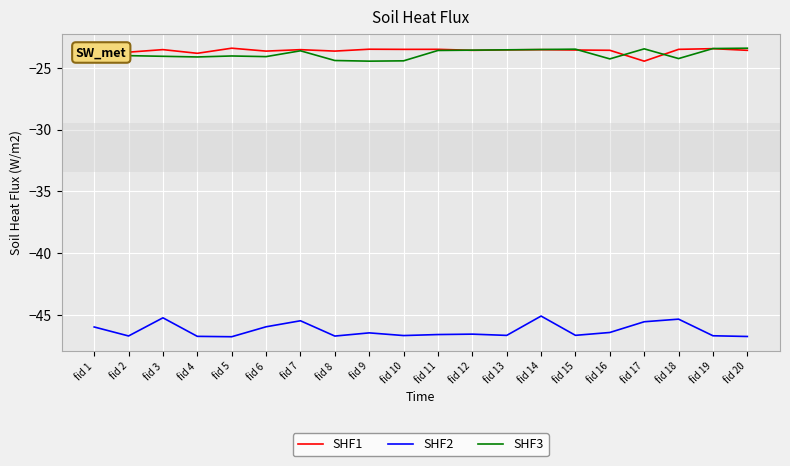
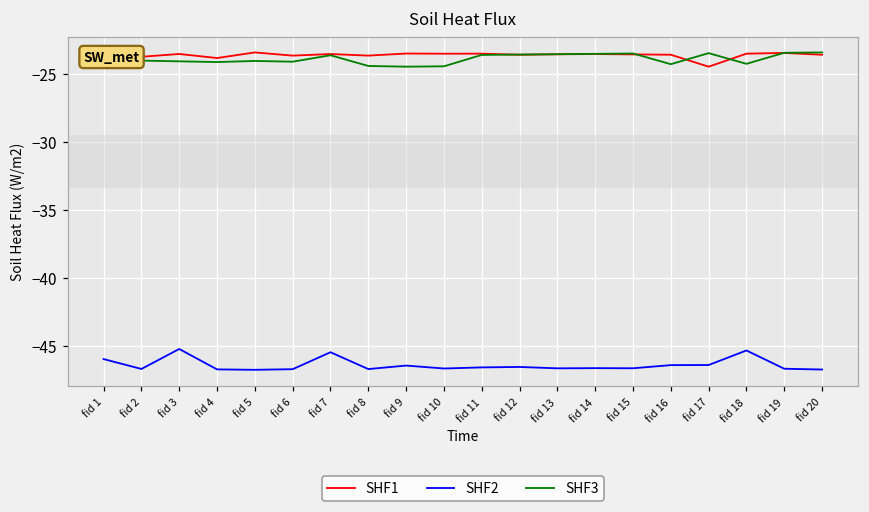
  {
    "SHF1": {
      "fid 3": -23.5,
      "fid 4": -23.8,
      "fid 5": -23.4,
      "fid 6": -23.7,
      "fid 8": -23.6,
      "fid 9": -23.5,
      "fid 10": -23.5,
      "fid 16": -23.6,
      "fid 17": -24.5,
      "fid 18": -23.5
    },
    "SHF2": {
      "fid 1": -46.0,
      "fid 2": -46.7,
      "fid 3": -45.2,
      "fid 4": -46.7,
      "fid 5": -46.8,
-     "fid 6": -45.9,
+     "fid 6": -46.7,
      "fid 7": -45.5,
      "fid 8": -46.7,
      "fid 9": -46.4,
      "fid 10": -46.7,
      "fid 11": -46.6,
      "fid 12": -46.5,
      "fid 13": -46.6,
-     "fid 14": -45.1,
+     "fid 14": -46.6,
      "fid 15": -46.6,
      "fid 16": -46.4,
-     "fid 17": -45.5,
+     "fid 17": -46.4,
      "fid 18": -45.3,
      "fid 19": -46.7,
      "fid 20": -46.7
    },
    "SHF3": {
      "fid 3": -24.1,
      "fid 4": -24.1,
      "fid 5": -24.0,
      "fid 6": -24.1,
      "fid 8": -24.4,
      "fid 9": -24.5,
      "fid 10": -24.4,
      "fid 16": -24.3,
      "fid 17": -23.5,
      "fid 18": -24.3
    }
  }
